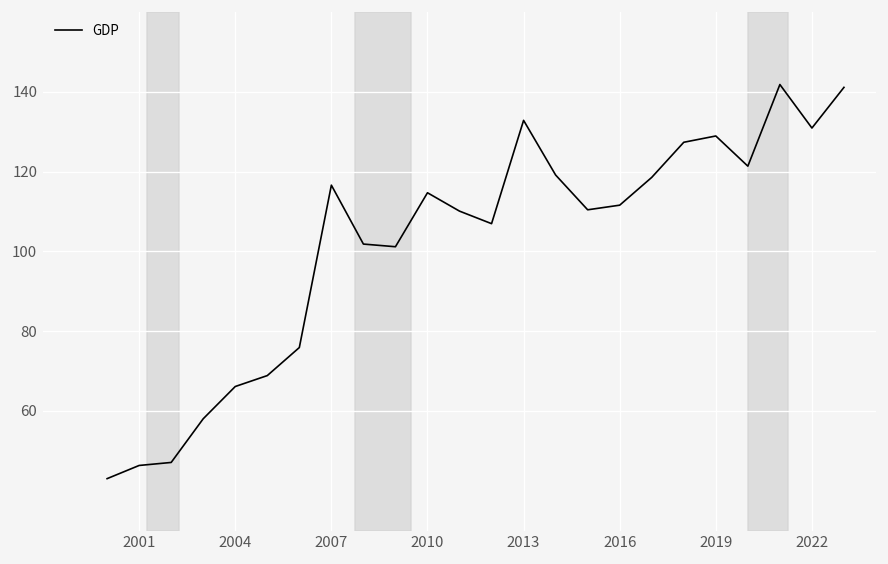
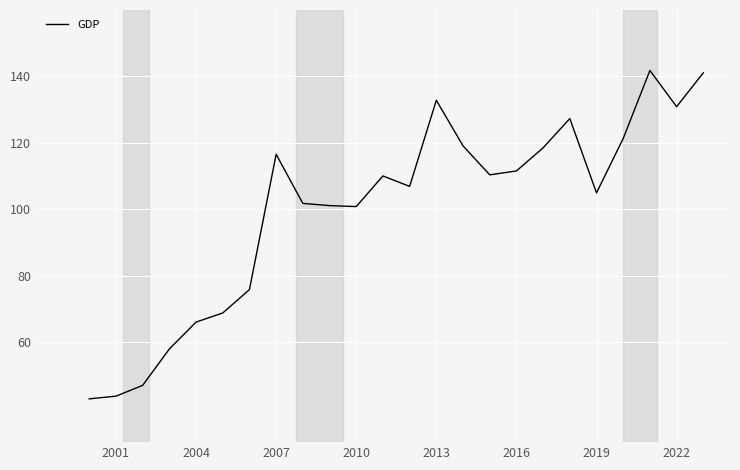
  {
-   "2001": 46,
+   "2001": 44,
    "2004": 66,
    "2007": 117,
-   "2010": 115,
+   "2010": 101,
    "2013": 133,
    "2016": 112,
-   "2019": 129,
+   "2019": 105,
    "2022": 131
  }
